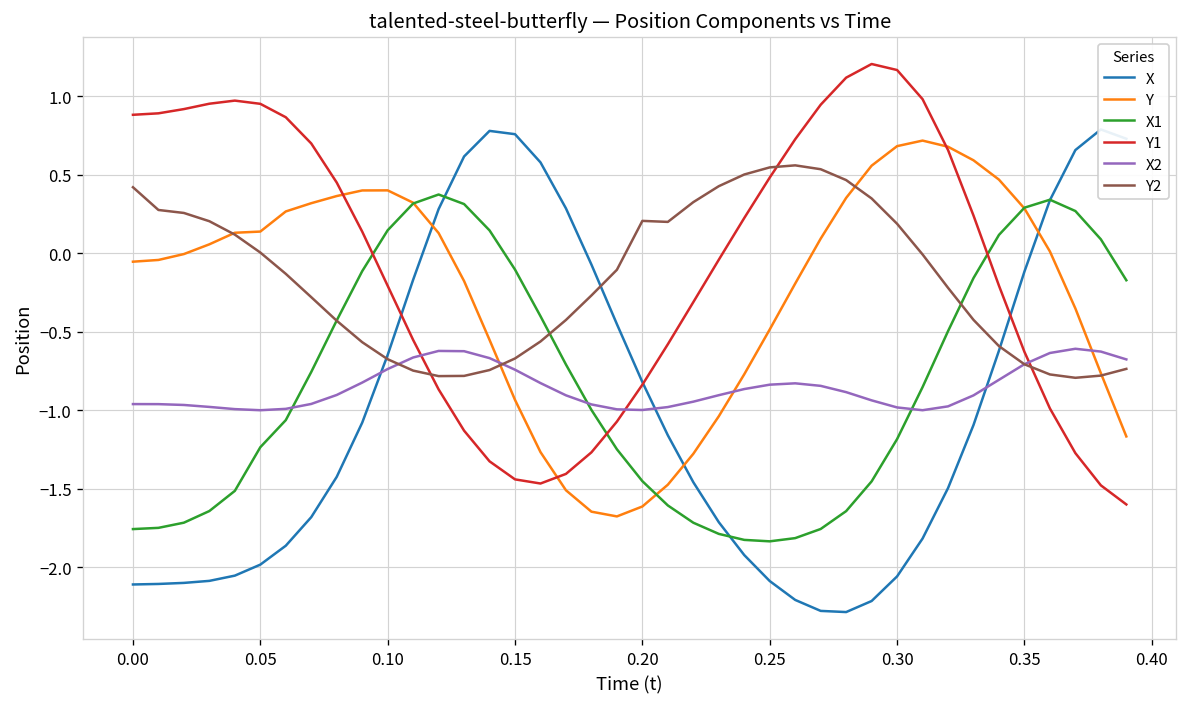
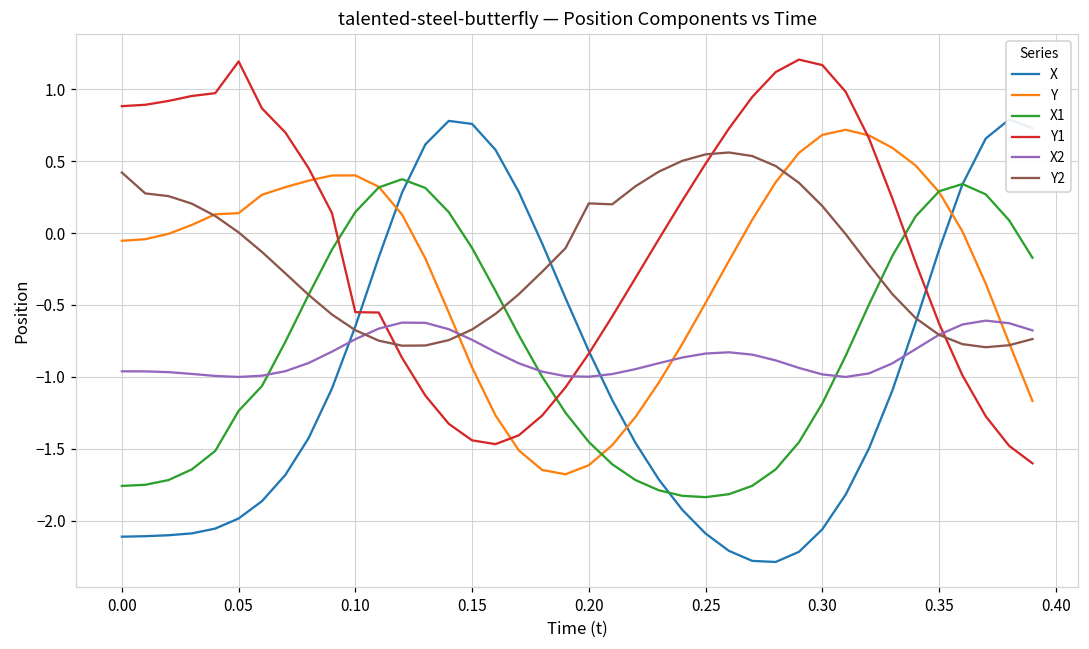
  {
    "X": {
      "0.00": -2.11,
      "0.05": -1.98,
      "0.10": -0.65,
      "0.15": 0.76,
      "0.25": -2.09,
      "0.30": -2.06,
      "0.35": -0.12
    },
    "Y": {
      "0.00": -0.05,
      "0.05": 0.14,
      "0.10": 0.40,
      "0.15": -0.93,
      "0.20": -1.61,
      "0.25": -0.49,
      "0.30": 0.68
    },
    "X1": {
      "0.00": -1.76,
      "0.05": -1.24,
      "0.10": 0.15,
      "0.15": -0.10,
      "0.20": -1.45,
      "0.25": -1.84,
      "0.30": -1.18
    },
    "Y1": {
      "0.00": 0.88,
-     "0.05": 0.95,
-     "0.10": -0.21,
+     "0.05": 1.19,
+     "0.10": -0.55,
      "0.15": -1.44,
      "0.25": 0.48,
      "0.30": 1.17,
      "0.35": -0.63
    },
    "X2": {
      "0.00": -0.96,
      "0.05": -1.00,
      "0.10": -0.74,
      "0.15": -0.74,
      "0.20": -1.00,
      "0.25": -0.84,
      "0.30": -0.98
    },
    "Y2": {
      "0.00": 0.42,
      "0.05": 0.00,
      "0.10": -0.68,
      "0.15": -0.67,
      "0.20": 0.21,
      "0.25": 0.55,
      "0.30": 0.19
    }
  }
